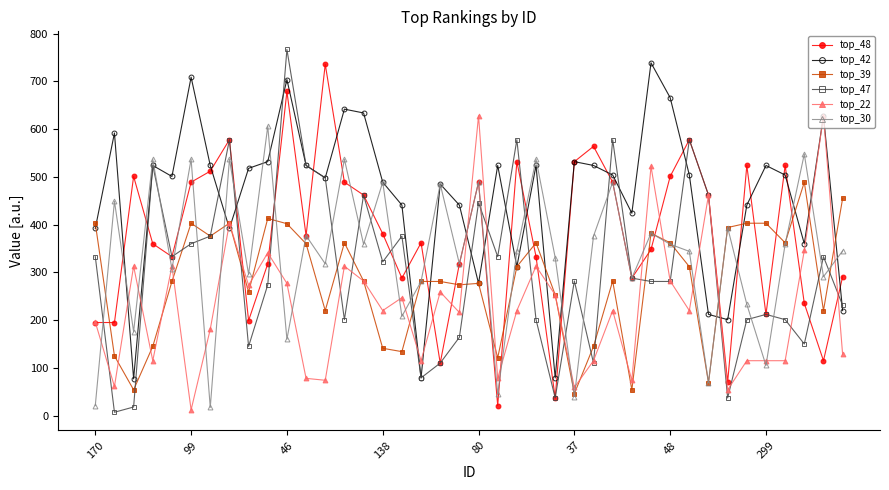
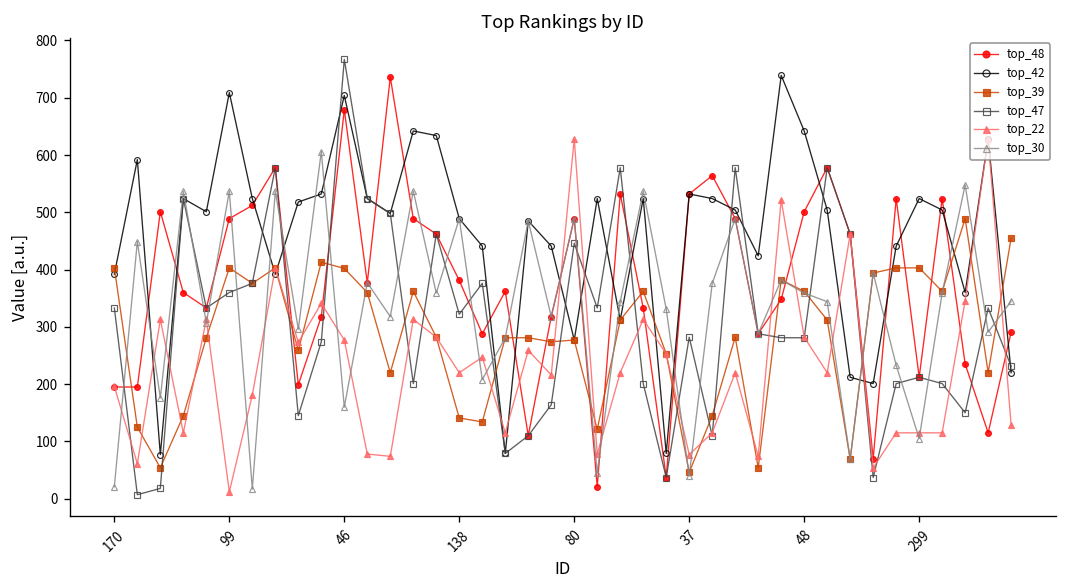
  {
    "top_48": {
      "99": 490,
      "46": 680,
      "138": 380,
      "48": 500
    },
    "top_42": {
      "170": 390,
      "99": 710,
      "46": 700,
-     "48": 670,
+     "48": 640,
      "299": 520
    },
    "top_39": {
      "170": 400,
      "99": 400,
      "46": 400,
      "138": 140,
      "37": 50,
      "299": 400
    },
    "top_47": {
      "170": 330,
      "99": 360,
      "46": 770,
      "138": 320,
      "80": 450,
      "37": 280
    },
    "top_22": {
      "99": 10,
      "46": 280,
      "138": 220,
      "80": 630,
-     "37": 60,
+     "37": 80,
      "299": 120
    },
    "top_30": {
      "170": 20,
      "99": 540,
      "46": 160,
      "37": 40,
      "299": 110
    }
  }
